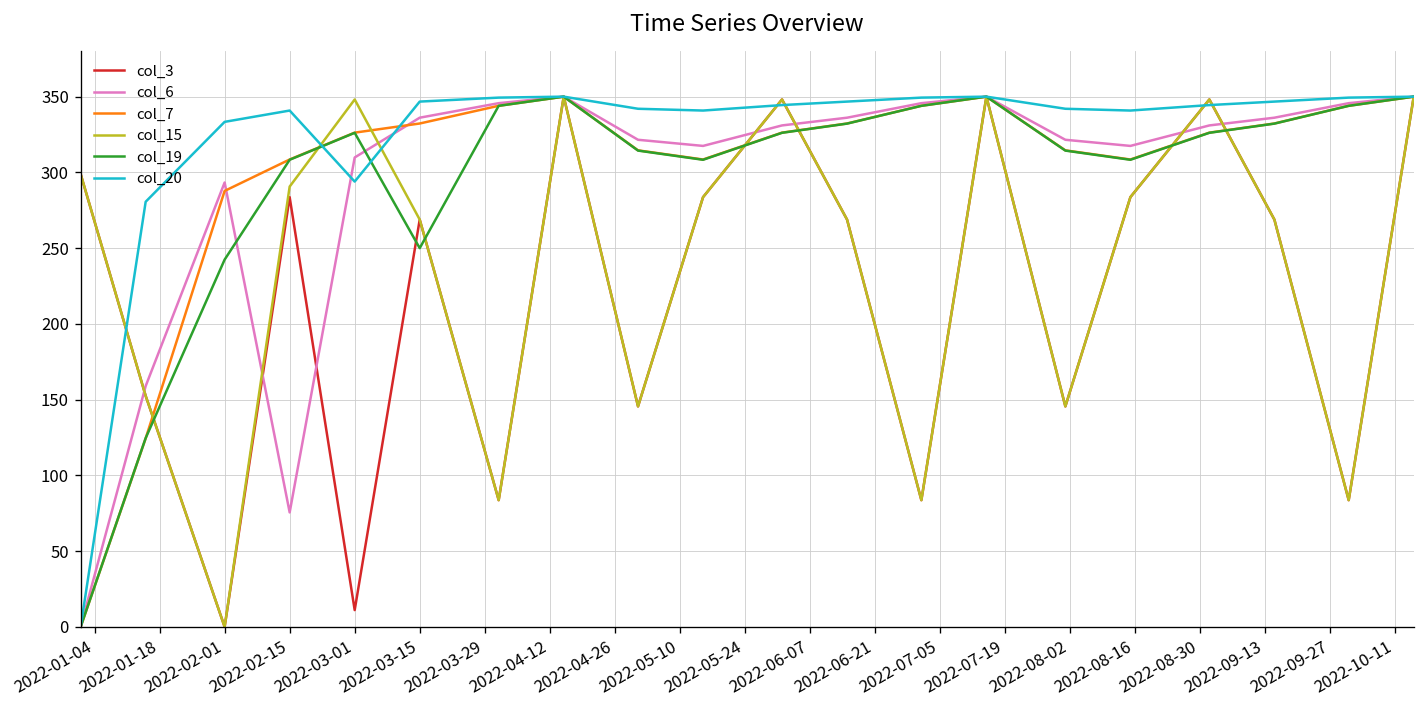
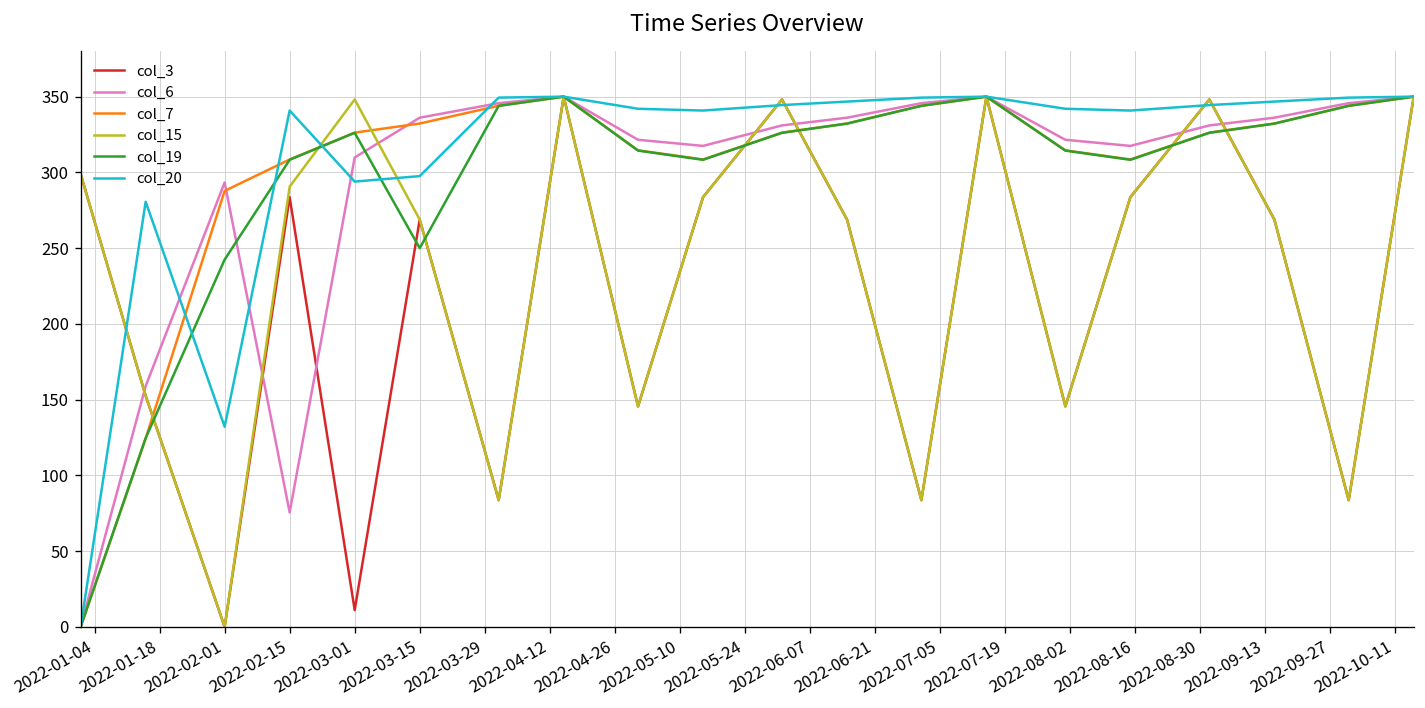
  {
    "col_3": {
      "2022-02-15": 284,
      "2022-03-01": 11
    },
    "col_6": {
      "2022-02-01": 293,
      "2022-02-15": 76,
      "2022-03-01": 310,
      "2022-03-15": 336
    },
    "col_7": {
      "2022-02-01": 288,
      "2022-03-15": 332
    },
    "col_15": {
      "2022-02-15": 291,
      "2022-03-01": 348
    },
    "col_19": {
      "2022-02-01": 242,
      "2022-03-15": 250
    },
    "col_20": {
-     "2022-02-01": 333,
+     "2022-02-01": 132,
      "2022-02-15": 341,
      "2022-03-01": 294,
-     "2022-03-15": 347
+     "2022-03-15": 298
    }
  }
